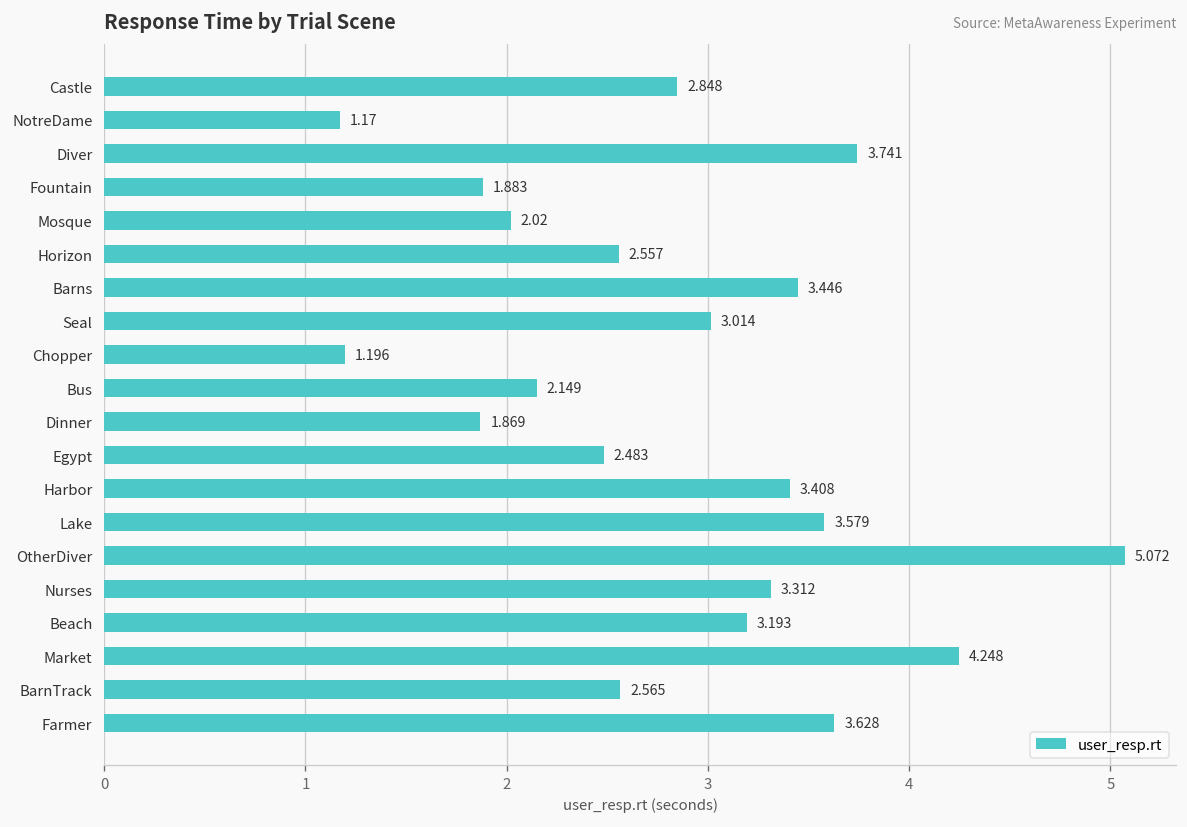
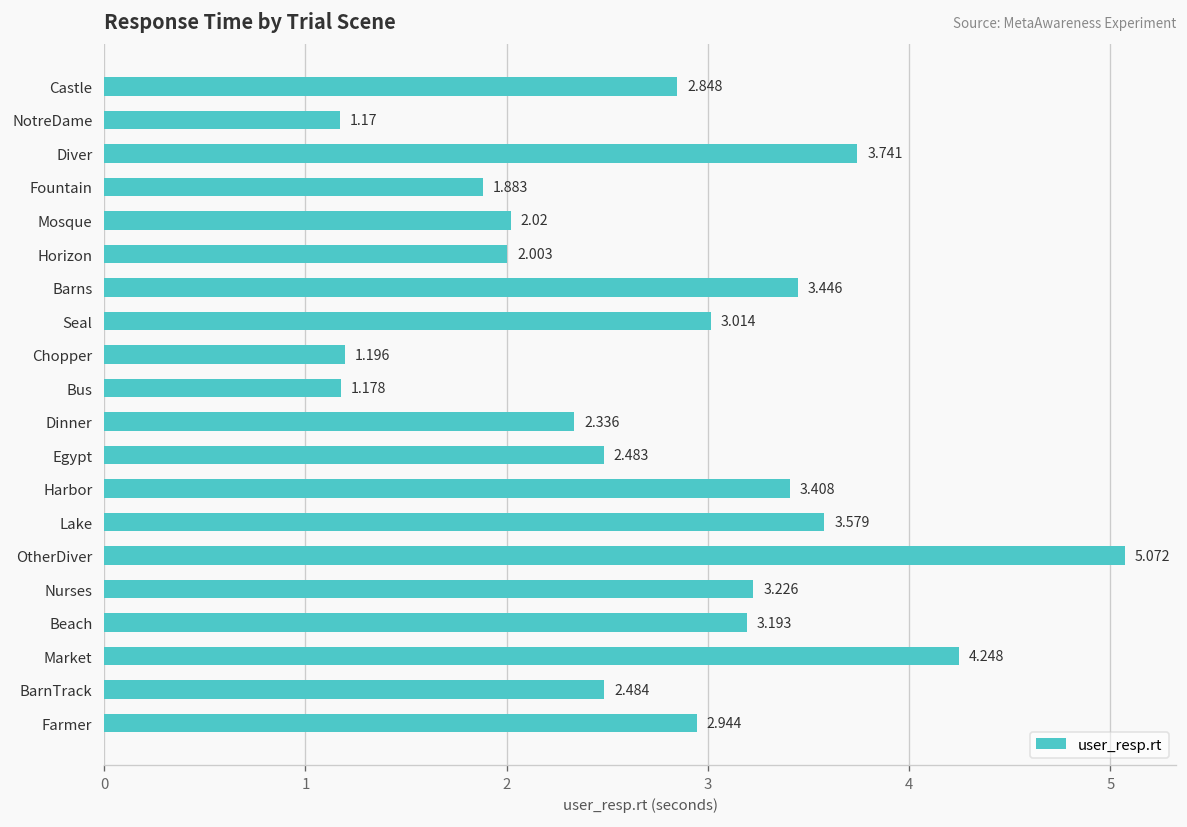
  {
    "Castle": 2.848,
    "NotreDame": 1.17,
    "Diver": 3.741,
    "Fountain": 1.883,
    "Mosque": 2.02,
-   "Horizon": 2.557,
+   "Horizon": 2.003,
    "Barns": 3.446,
    "Seal": 3.014,
    "Chopper": 1.196,
-   "Bus": 2.149,
-   "Dinner": 1.869,
+   "Bus": 1.178,
+   "Dinner": 2.336,
    "Egypt": 2.483,
    "Harbor": 3.408,
    "Lake": 3.579,
    "OtherDiver": 5.072,
-   "Nurses": 3.312,
+   "Nurses": 3.226,
    "Beach": 3.193,
    "Market": 4.248,
-   "BarnTrack": 2.565,
-   "Farmer": 3.628
+   "BarnTrack": 2.484,
+   "Farmer": 2.944
  }
